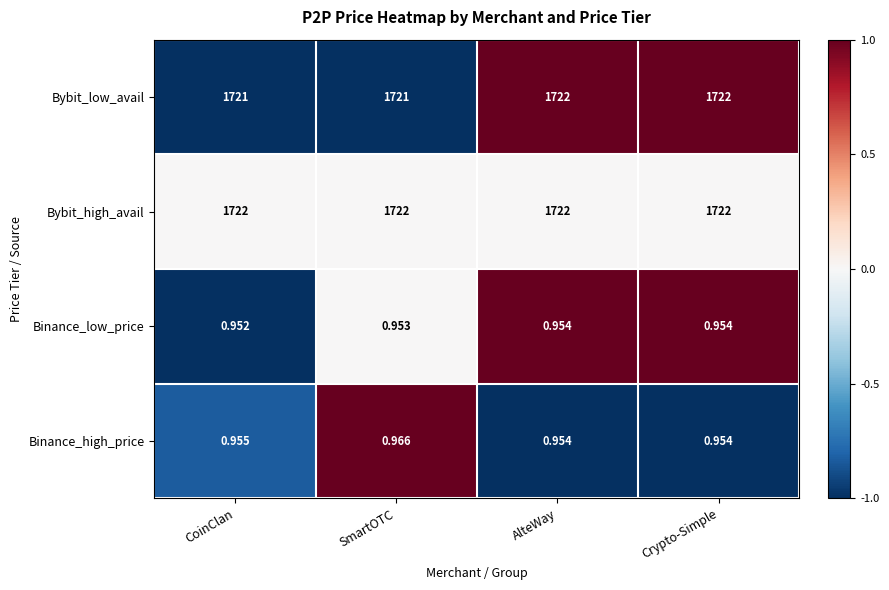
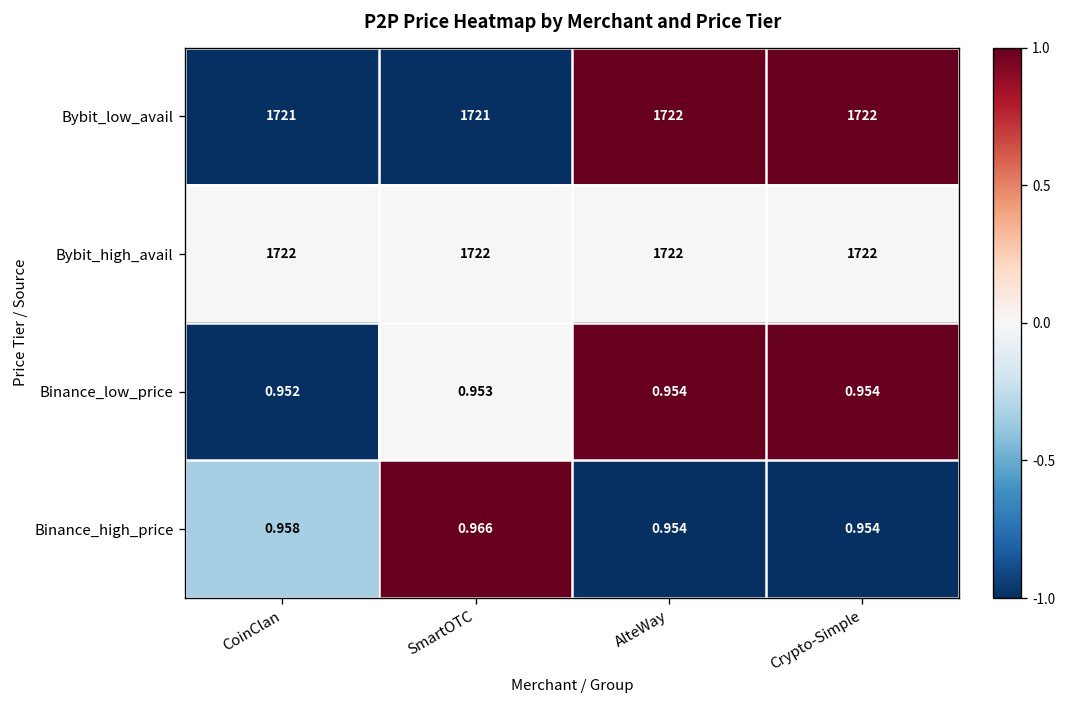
  {
    "Bybit_low_avail": {
      "CoinClan": 1721,
      "SmartOTC": 1721,
      "AlteWay": 1722,
      "Crypto-Simple": 1722
    },
    "Bybit_high_avail": {
      "CoinClan": 1722,
      "SmartOTC": 1722,
      "AlteWay": 1722,
      "Crypto-Simple": 1722
    },
    "Binance_low_price": {
      "CoinClan": 0.952,
      "SmartOTC": 0.953,
      "AlteWay": 0.954,
      "Crypto-Simple": 0.954
    },
    "Binance_high_price": {
-     "CoinClan": 0.955,
+     "CoinClan": 0.958,
      "SmartOTC": 0.966,
      "AlteWay": 0.954,
      "Crypto-Simple": 0.954
    }
  }
